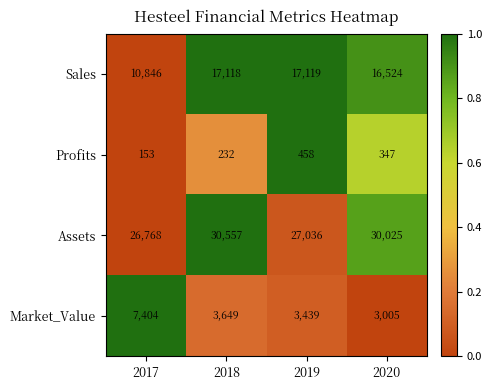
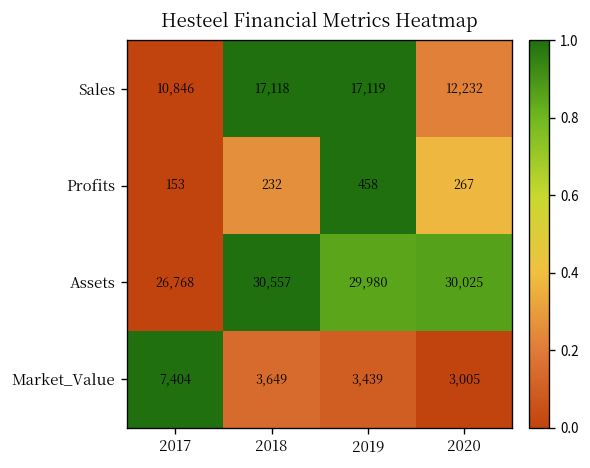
  {
    "Sales": {
      "2017": "10,846",
      "2018": "17,118",
      "2019": "17,119",
-     "2020": "16,524"
+     "2020": "12,232"
    },
    "Profits": {
      "2017": "153",
      "2018": "232",
      "2019": "458",
-     "2020": "347"
+     "2020": "267"
    },
    "Assets": {
      "2017": "26,768",
      "2018": "30,557",
-     "2019": "27,036",
+     "2019": "29,980",
      "2020": "30,025"
    },
    "Market_Value": {
      "2017": "7,404",
      "2018": "3,649",
      "2019": "3,439",
      "2020": "3,005"
    }
  }
